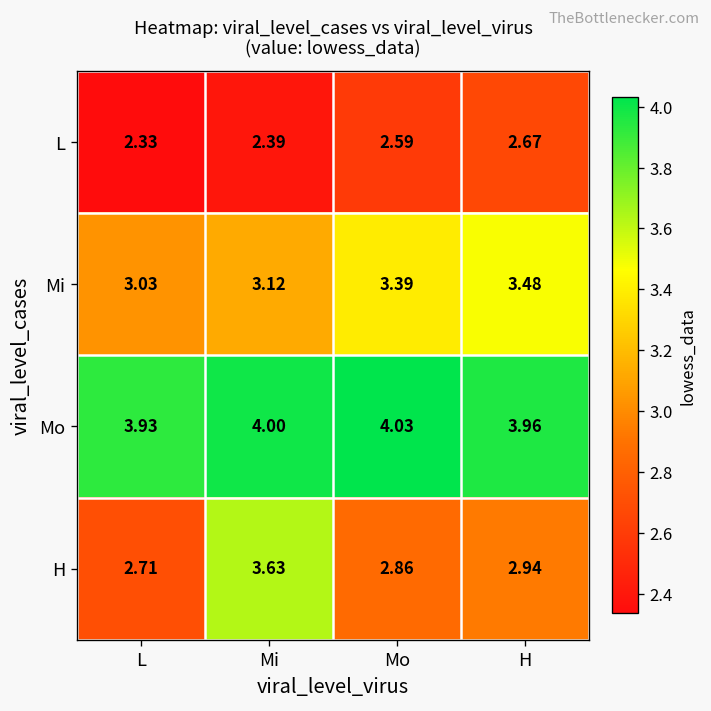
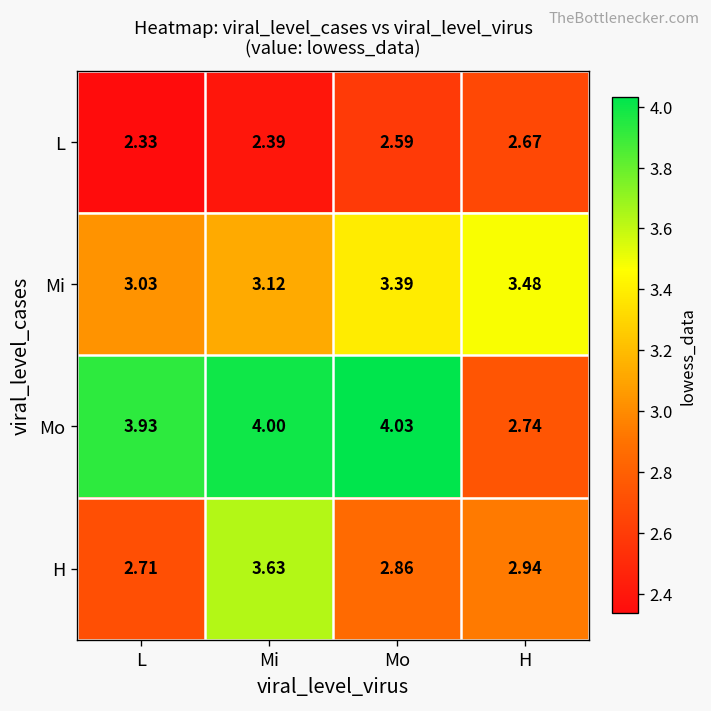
  {
    "L": {
      "L": 2.33,
      "Mi": 2.39,
      "Mo": 2.59,
      "H": 2.67
    },
    "Mi": {
      "L": 3.03,
      "Mi": 3.12,
      "Mo": 3.39,
      "H": 3.48
    },
    "Mo": {
      "L": 3.93,
      "Mi": 4.00,
      "Mo": 4.03,
-     "H": 3.96
+     "H": 2.74
    },
    "H": {
      "L": 2.71,
      "Mi": 3.63,
      "Mo": 2.86,
      "H": 2.94
    }
  }
